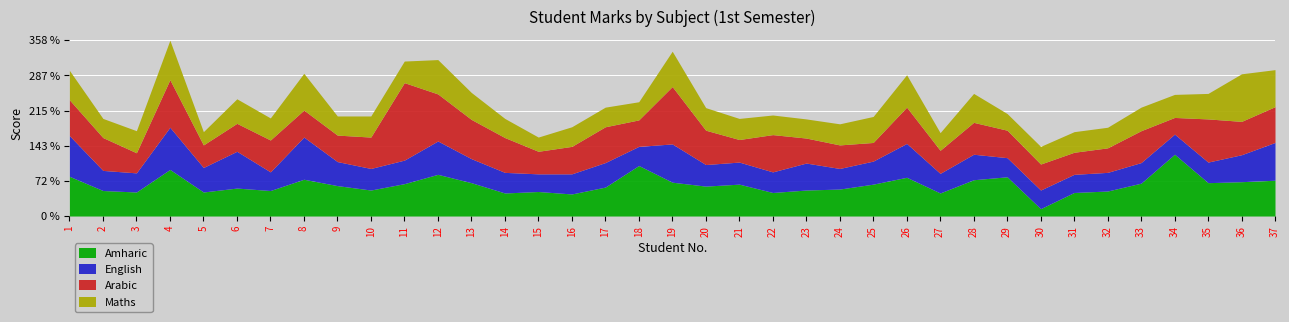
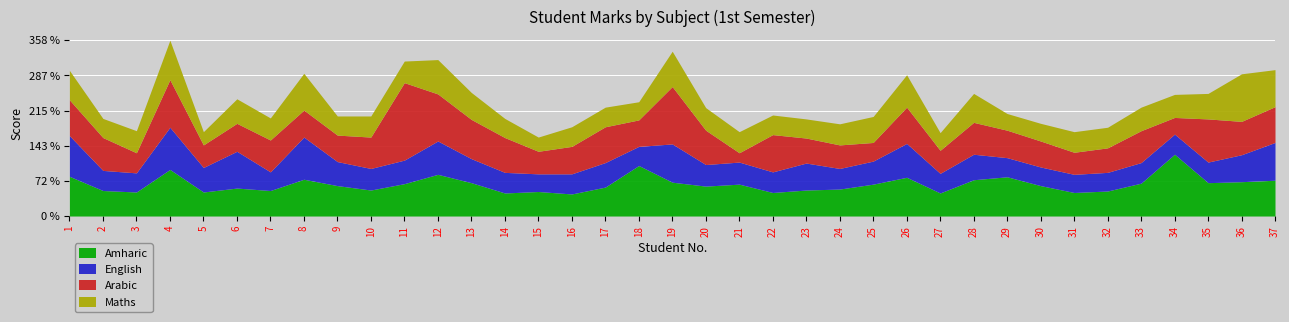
  {
    "Amharic": {
      "1": "80 %",
      "2": "50 %",
      "3": "50 %",
      "4": "100 %",
      "5": "50 %",
      "6": "60 %",
      "7": "50 %",
      "8": "80 %",
      "9": "60 %",
      "10": "50 %",
      "11": "70 %",
      "12": "90 %",
      "13": "70 %",
      "14": "50 %",
      "15": "50 %",
      "16": "50 %",
      "17": "60 %",
      "18": "100 %",
      "19": "70 %",
      "20": "60 %",
      "21": "70 %",
      "22": "50 %",
      "23": "50 %",
      "24": "60 %",
      "25": "70 %",
      "26": "80 %",
      "27": "50 %",
      "28": "70 %",
      "29": "80 %",
-     "30": "20 %",
+     "30": "60 %",
      "31": "50 %",
      "32": "50 %",
      "33": "70 %",
      "34": "130 %",
      "35": "70 %",
      "36": "70 %",
      "37": "70 %"
    },
    "English": {
      "1": "80 %",
      "2": "40 %",
      "3": "40 %",
      "4": "90 %",
      "5": "50 %",
      "6": "80 %",
      "7": "40 %",
      "8": "90 %",
      "9": "50 %",
      "10": "40 %",
      "11": "50 %",
      "12": "70 %",
      "13": "50 %",
      "14": "40 %",
      "15": "40 %",
      "16": "40 %",
      "17": "50 %",
      "18": "40 %",
      "19": "80 %",
      "20": "40 %",
      "21": "50 %",
      "22": "40 %",
      "23": "60 %",
      "24": "40 %",
      "25": "50 %",
      "26": "70 %",
      "27": "40 %",
      "28": "50 %",
      "29": "40 %",
      "30": "40 %",
      "31": "40 %",
      "32": "40 %",
      "33": "40 %",
      "34": "40 %",
      "35": "40 %",
      "36": "60 %",
      "37": "80 %"
    },
    "Arabic": {
      "1": "70 %",
      "2": "70 %",
      "3": "40 %",
      "4": "100 %",
      "5": "50 %",
      "6": "60 %",
      "7": "70 %",
      "8": "60 %",
      "9": "50 %",
      "10": "60 %",
      "11": "160 %",
      "12": "100 %",
      "13": "80 %",
      "14": "70 %",
      "15": "50 %",
      "16": "60 %",
      "17": "70 %",
      "18": "50 %",
      "19": "120 %",
      "20": "70 %",
-     "21": "50 %",
+     "21": "20 %",
      "22": "80 %",
      "23": "50 %",
      "24": "50 %",
      "25": "40 %",
      "26": "70 %",
      "27": "50 %",
      "28": "70 %",
      "29": "60 %",
      "30": "50 %",
      "31": "50 %",
      "32": "50 %",
      "33": "70 %",
      "34": "30 %",
      "35": "90 %",
      "36": "70 %",
      "37": "70 %"
    },
    "Maths": {
      "1": "60 %",
      "2": "40 %",
      "3": "50 %",
      "4": "80 %",
      "5": "30 %",
      "6": "50 %",
      "7": "50 %",
      "8": "80 %",
      "9": "40 %",
      "10": "40 %",
      "11": "40 %",
      "12": "70 %",
      "13": "60 %",
      "14": "40 %",
      "15": "30 %",
      "16": "40 %",
      "17": "40 %",
      "18": "40 %",
      "19": "70 %",
      "20": "50 %",
      "21": "40 %",
      "22": "40 %",
      "23": "40 %",
      "24": "40 %",
      "25": "50 %",
      "26": "70 %",
      "27": "40 %",
      "28": "60 %",
      "29": "30 %",
      "30": "40 %",
      "31": "40 %",
      "32": "40 %",
      "33": "50 %",
      "34": "50 %",
      "35": "50 %",
      "36": "100 %",
      "37": "80 %"
    }
  }
